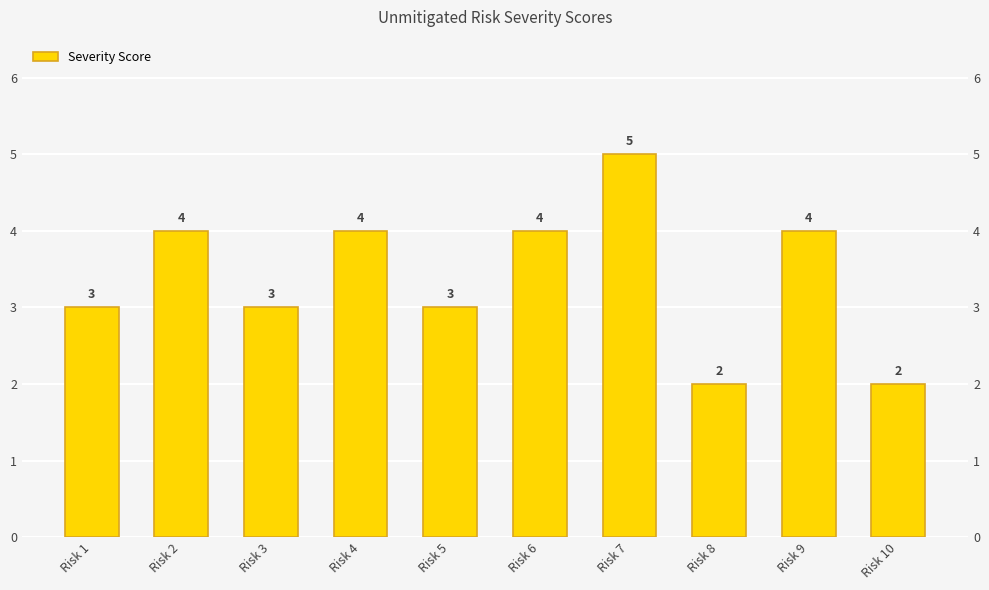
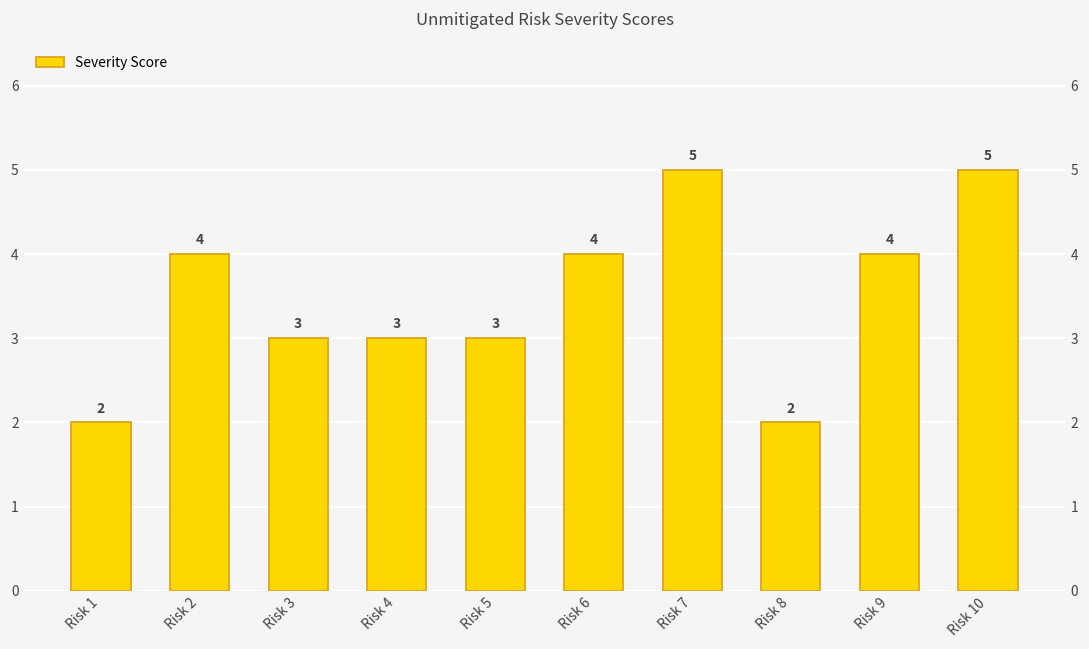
  {
-   "Risk 1": 3,
+   "Risk 1": 2,
    "Risk 2": 4,
    "Risk 3": 3,
-   "Risk 4": 4,
+   "Risk 4": 3,
    "Risk 5": 3,
    "Risk 6": 4,
    "Risk 7": 5,
    "Risk 8": 2,
    "Risk 9": 4,
-   "Risk 10": 2
+   "Risk 10": 5
  }
